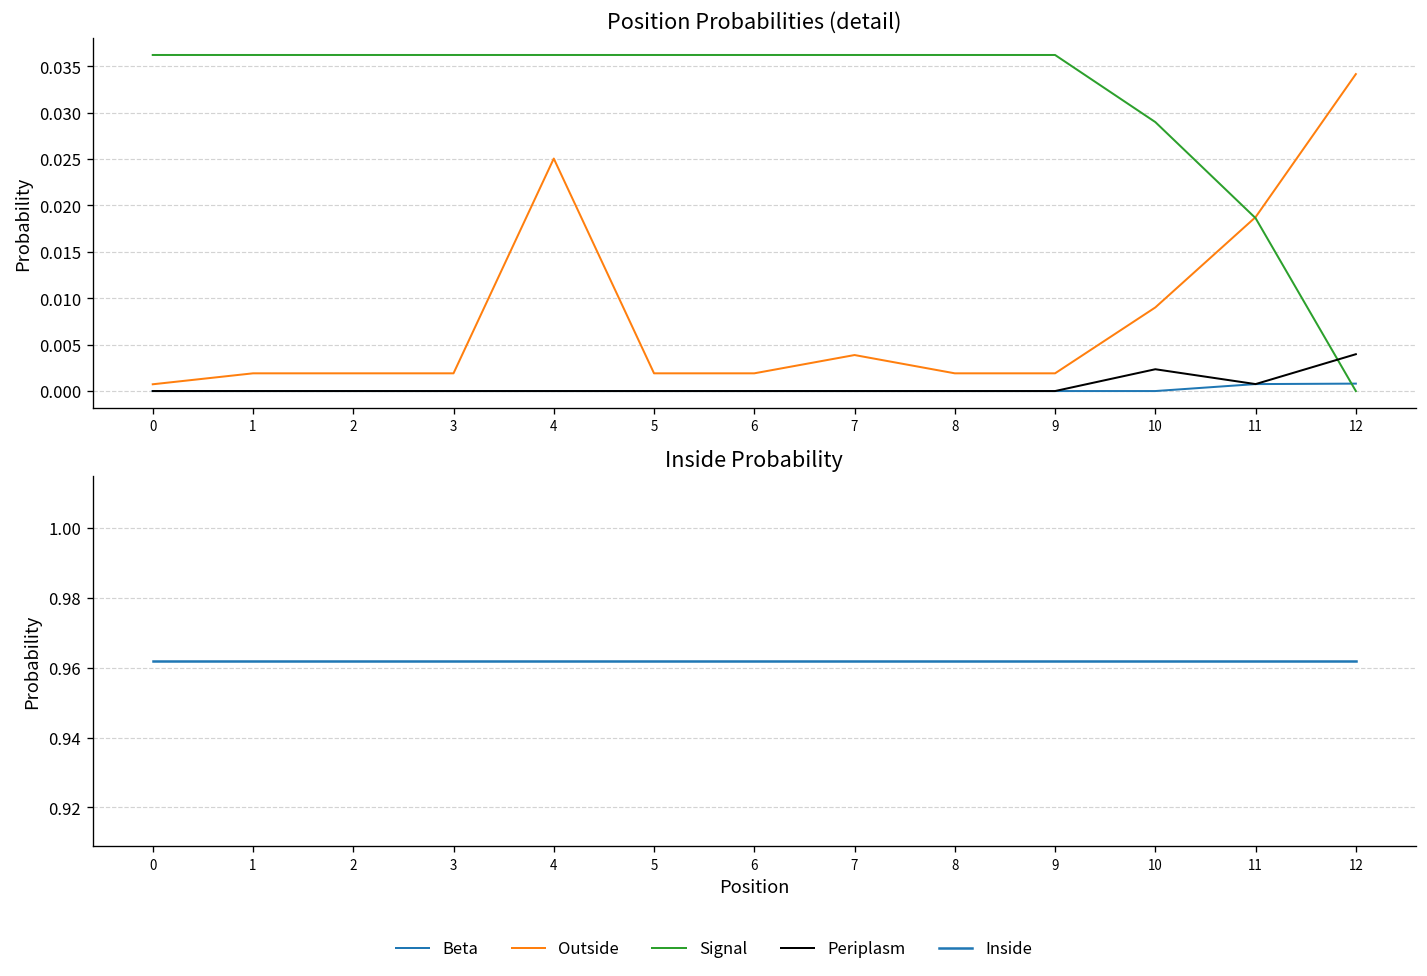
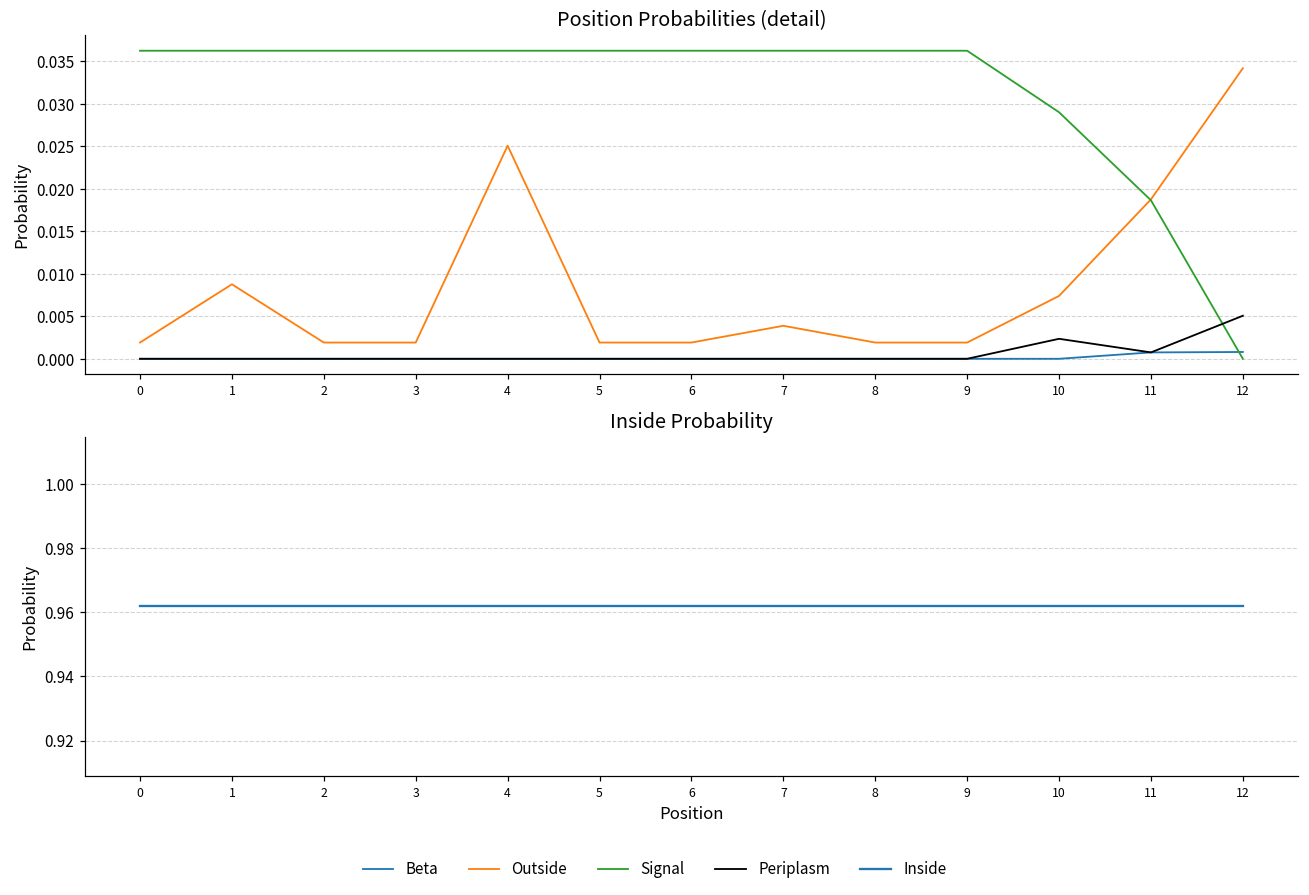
  {
    "Position Probabilities (detail)": {
      "Beta": {
        "10": 0.000,
        "12": 0.001
      },
      "Outside": {
-       "0": 0.001,
-       "1": 0.002,
+       "0": 0.002,
+       "1": 0.009,
        "2": 0.002,
        "3": 0.002,
        "4": 0.025,
        "5": 0.002,
        "6": 0.002,
        "7": 0.004,
        "8": 0.002,
        "9": 0.002,
-       "10": 0.009,
+       "10": 0.007,
        "12": 0.034
      },
      "Signal": {
        "0": 0.036,
        "1": 0.036,
        "2": 0.036,
        "3": 0.036,
        "4": 0.036,
        "5": 0.036,
        "6": 0.036,
        "7": 0.036,
        "8": 0.036,
        "9": 0.036,
        "10": 0.029,
        "12": 0.000
      },
      "Periplasm": {
        "10": 0.002,
-       "12": 0.004
+       "12": 0.005
      }
    },
    "Inside Probability": {
      "0": 0.962,
      "1": 0.962,
      "2": 0.962,
      "3": 0.962,
      "4": 0.962,
      "5": 0.962,
      "6": 0.962,
      "7": 0.962,
      "8": 0.962,
      "9": 0.962,
      "10": 0.962,
      "11": 0.962,
      "12": 0.962
    }
  }
